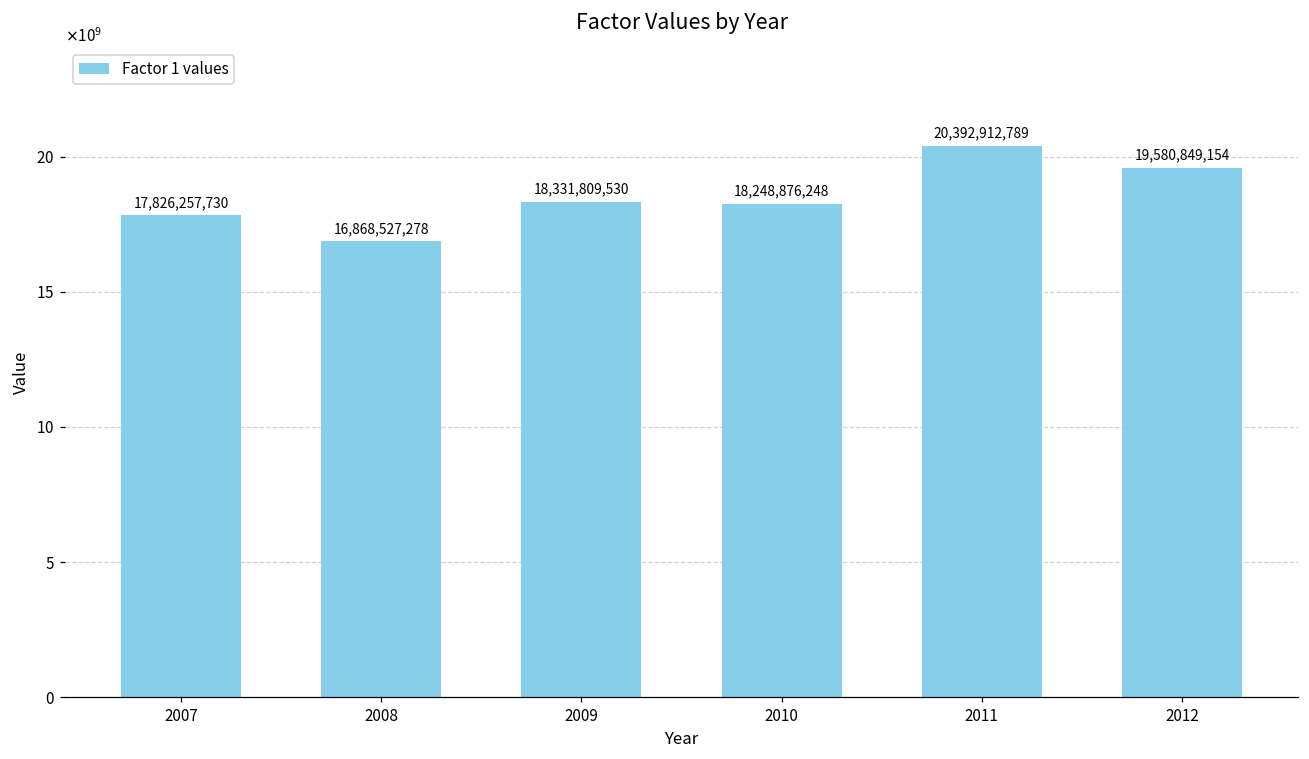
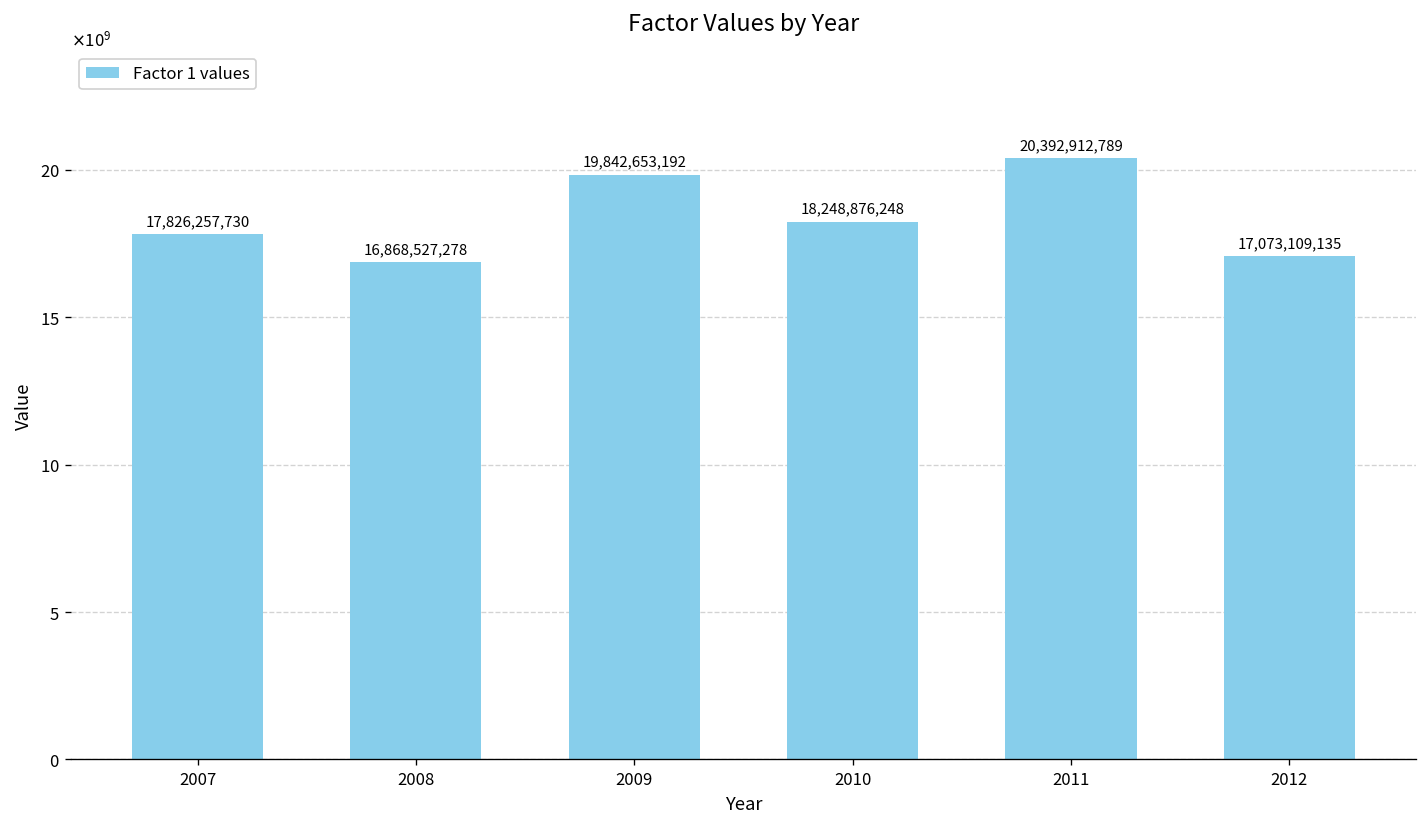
  {
    "2007": "17,826,257,730",
    "2008": "16,868,527,278",
-   "2009": "18,331,809,530",
+   "2009": "19,842,653,192",
    "2010": "18,248,876,248",
    "2011": "20,392,912,789",
-   "2012": "19,580,849,154"
+   "2012": "17,073,109,135"
  }
